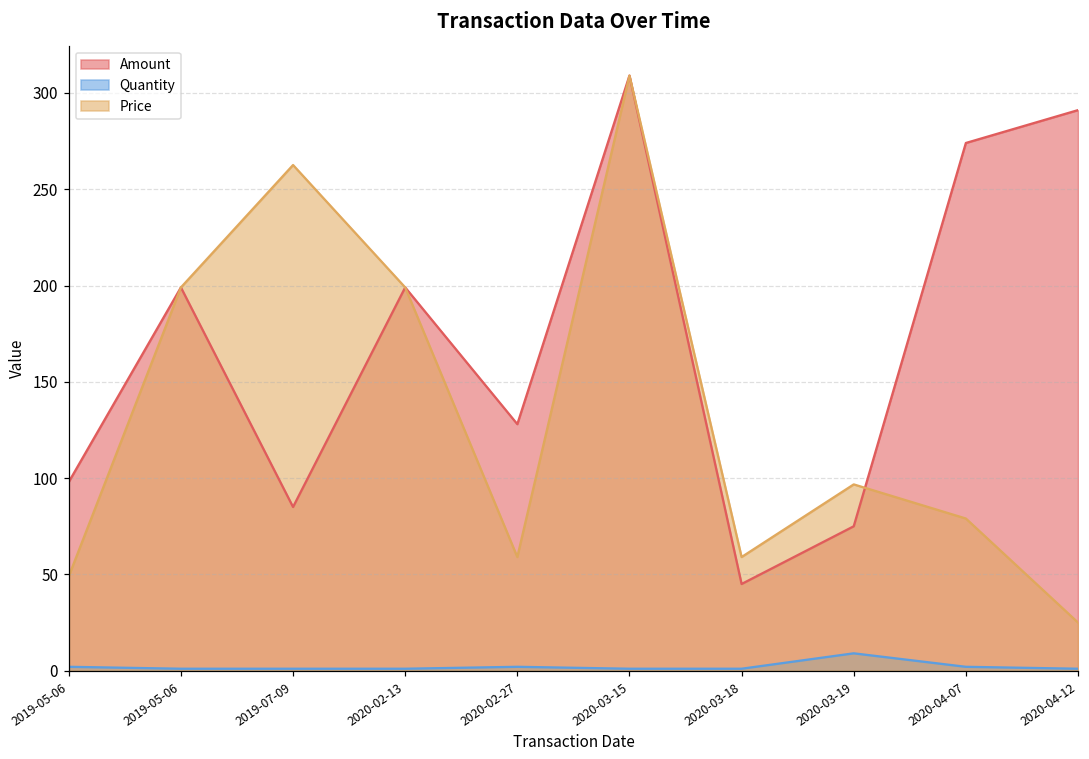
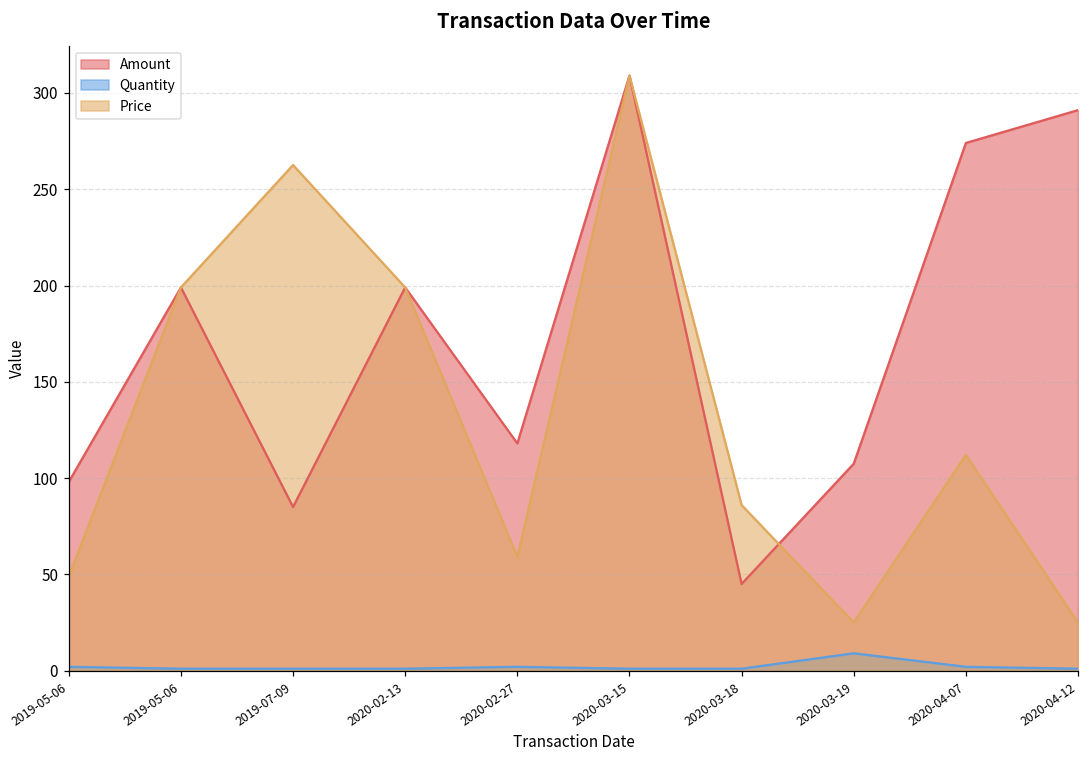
  {
    "Amount": {
      "2019-07-09": 85,
-     "2020-02-27": 128,
+     "2020-02-27": 118,
      "2020-03-18": 45,
-     "2020-03-19": 75,
+     "2020-03-19": 107,
      "2020-04-07": 274,
      "2020-04-12": 291
    },
    "Quantity": {
      "2019-07-09": 1,
      "2020-02-13": 1,
      "2020-02-27": 2,
      "2020-03-15": 1,
      "2020-03-18": 1,
      "2020-03-19": 9,
      "2020-04-07": 2,
      "2020-04-12": 1
    },
    "Price": {
      "2019-07-09": 263,
      "2020-02-27": 59,
-     "2020-03-18": 59,
-     "2020-03-19": 97,
-     "2020-04-07": 79,
+     "2020-03-18": 86,
+     "2020-03-19": 25,
+     "2020-04-07": 112,
      "2020-04-12": 25
    }
  }
